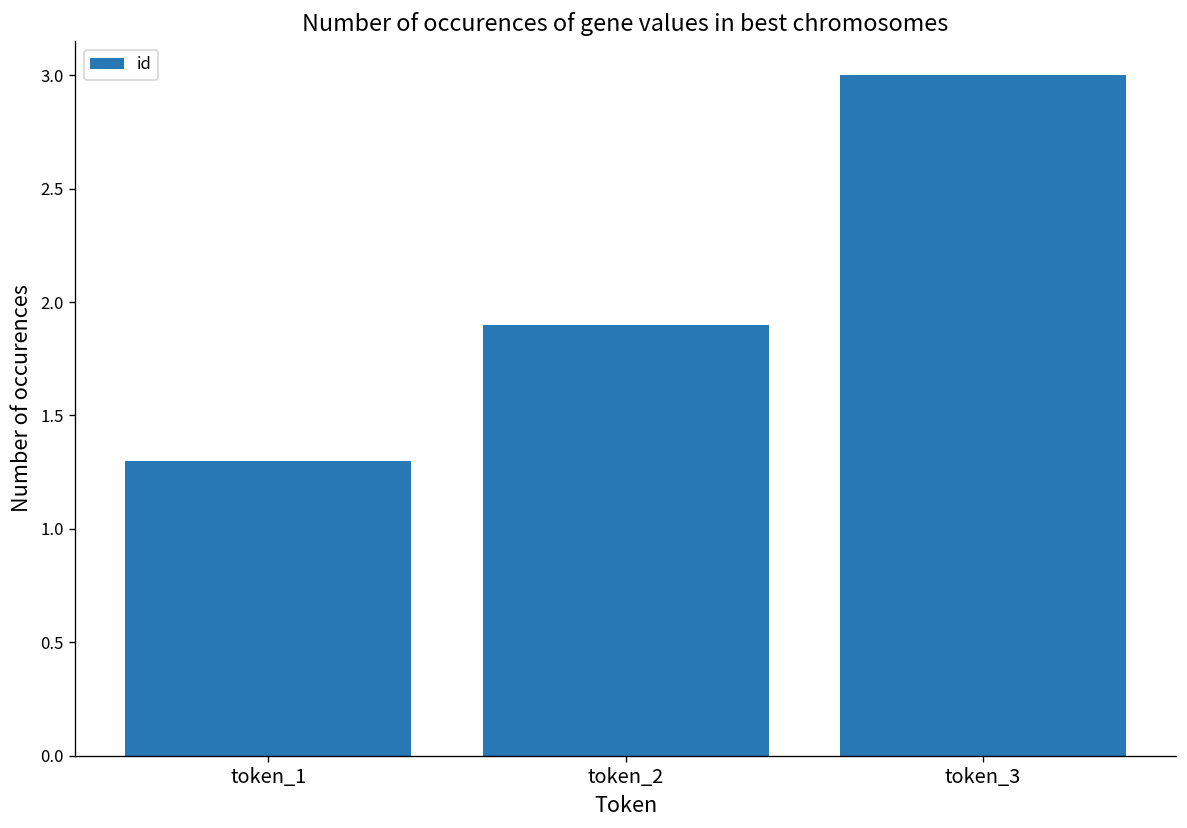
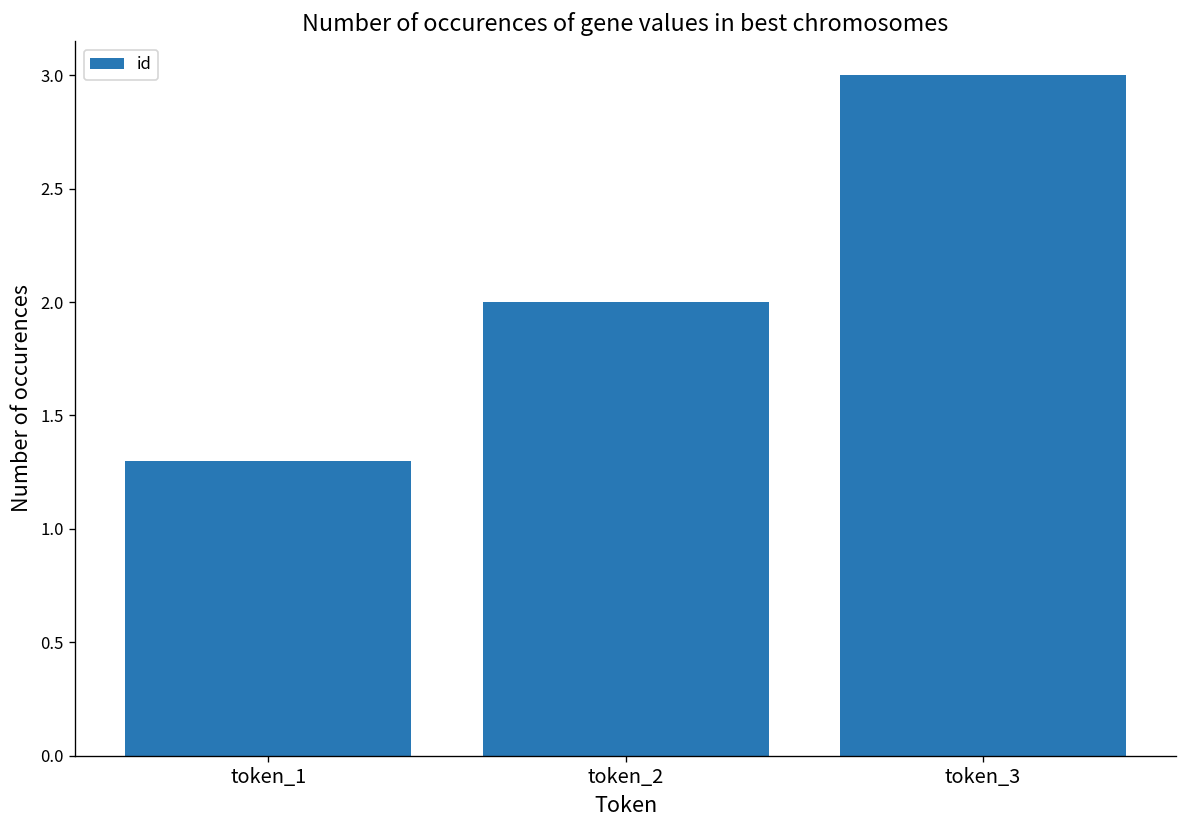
  {
    "token_1": 1.3,
-   "token_2": 1.9,
+   "token_2": 2.0,
    "token_3": 3.0
  }
